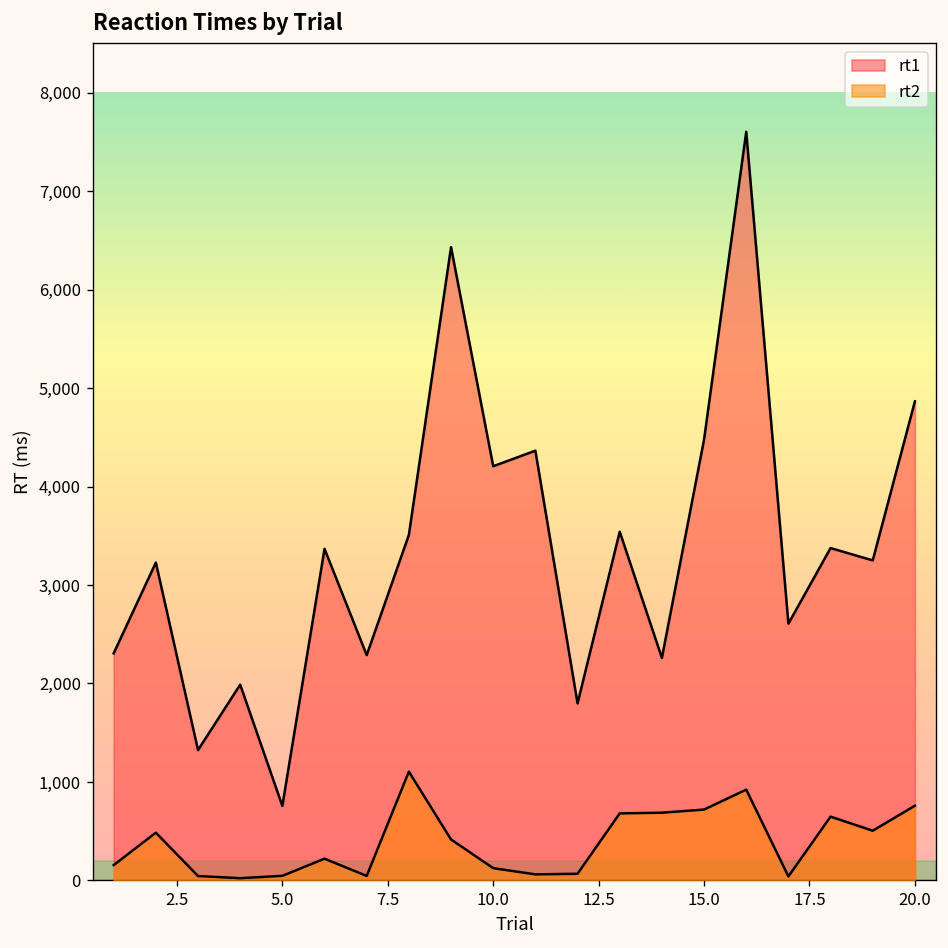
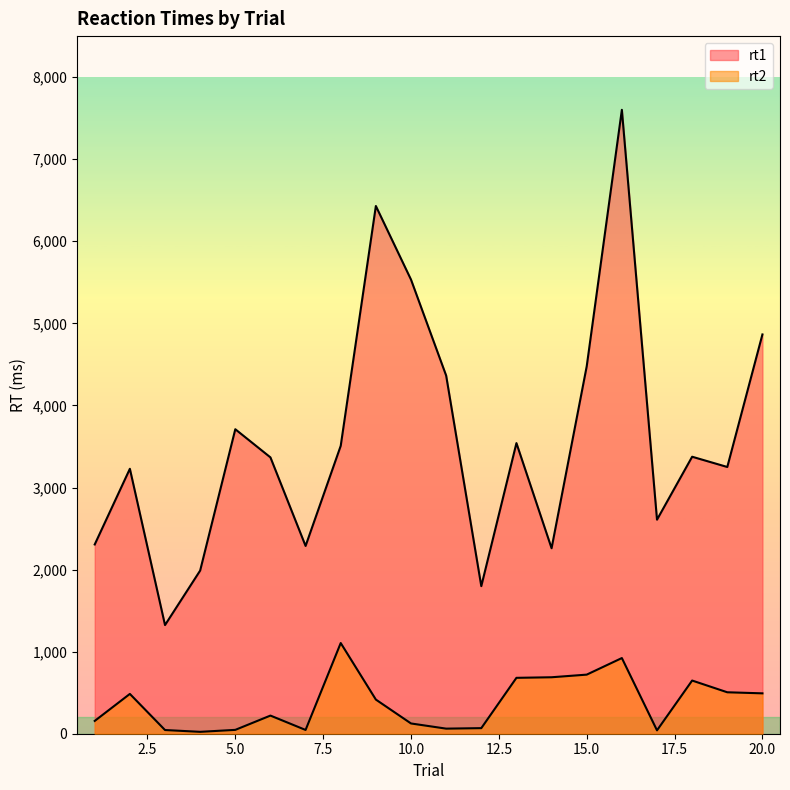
  {
    "rt1": {
-     "5.0": "800",
-     "10.0": "4,200",
+     "5.0": "3,700",
+     "10.0": "5,500",
      "15.0": "4,500",
      "20.0": "4,900"
    },
    "rt2": {
      "5.0": "0",
      "10.0": "100",
      "15.0": "700",
-     "20.0": "800"
+     "20.0": "500"
    }
  }
